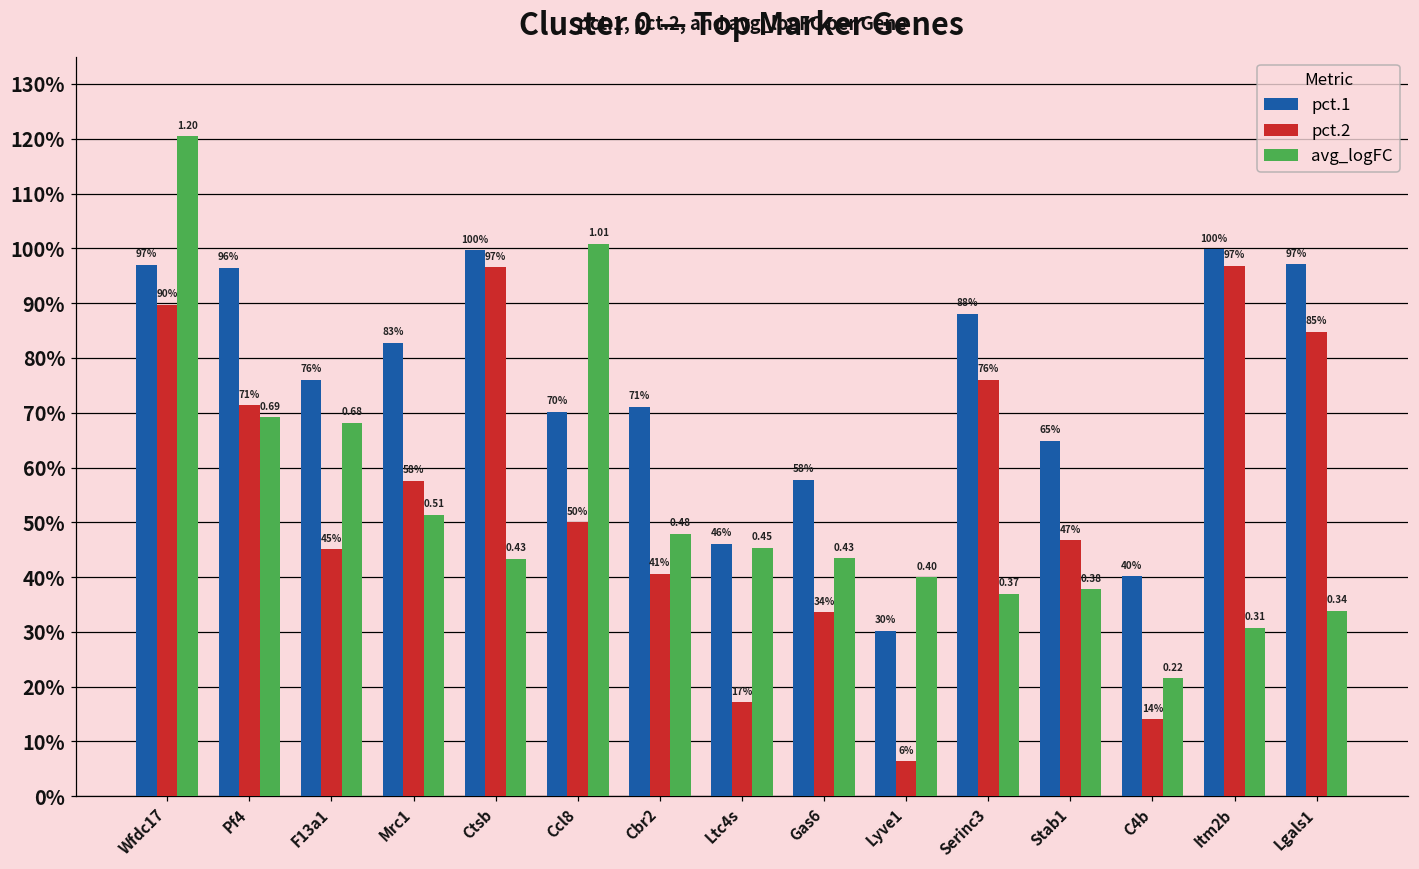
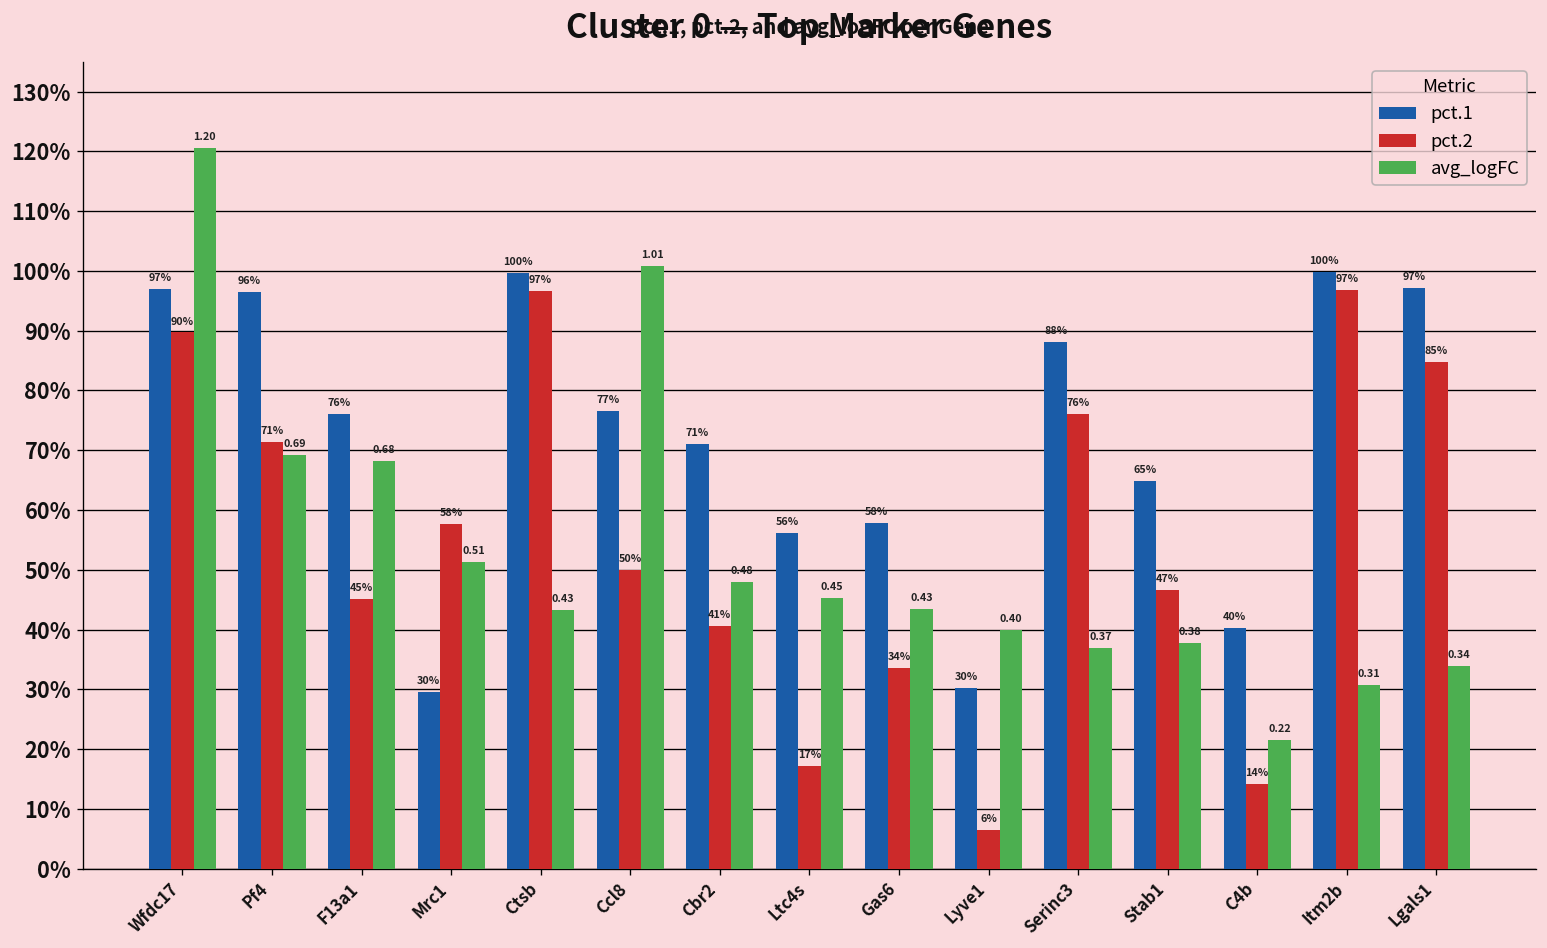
  {
    "pct.1": {
      "Wfdc17": "97%",
      "Pf4": "96%",
      "F13a1": "76%",
-     "Mrc1": "83%",
+     "Mrc1": "30%",
      "Ctsb": "100%",
-     "Ccl8": "70%",
+     "Ccl8": "77%",
      "Cbr2": "71%",
-     "Ltc4s": "46%",
+     "Ltc4s": "56%",
      "Gas6": "58%",
      "Lyve1": "30%",
      "Serinc3": "88%",
      "Stab1": "65%",
      "C4b": "40%",
      "Itm2b": "100%",
      "Lgals1": "97%"
    },
    "pct.2": {
      "Wfdc17": "90%",
      "Pf4": "71%",
      "F13a1": "45%",
      "Mrc1": "58%",
      "Ctsb": "97%",
      "Ccl8": "50%",
      "Cbr2": "41%",
      "Ltc4s": "17%",
      "Gas6": "34%",
      "Lyve1": "6%",
      "Serinc3": "76%",
      "Stab1": "47%",
      "C4b": "14%",
      "Itm2b": "97%",
      "Lgals1": "85%"
    },
    "avg_logFC": {
      "Wfdc17": "1.20",
      "Pf4": "0.69",
      "F13a1": "0.68",
      "Mrc1": "0.51",
      "Ctsb": "0.43",
      "Ccl8": "1.01",
      "Cbr2": "0.48",
      "Ltc4s": "0.45",
      "Gas6": "0.43",
      "Lyve1": "0.40",
      "Serinc3": "0.37",
      "Stab1": "0.38",
      "C4b": "0.22",
      "Itm2b": "0.31",
      "Lgals1": "0.34"
    }
  }
